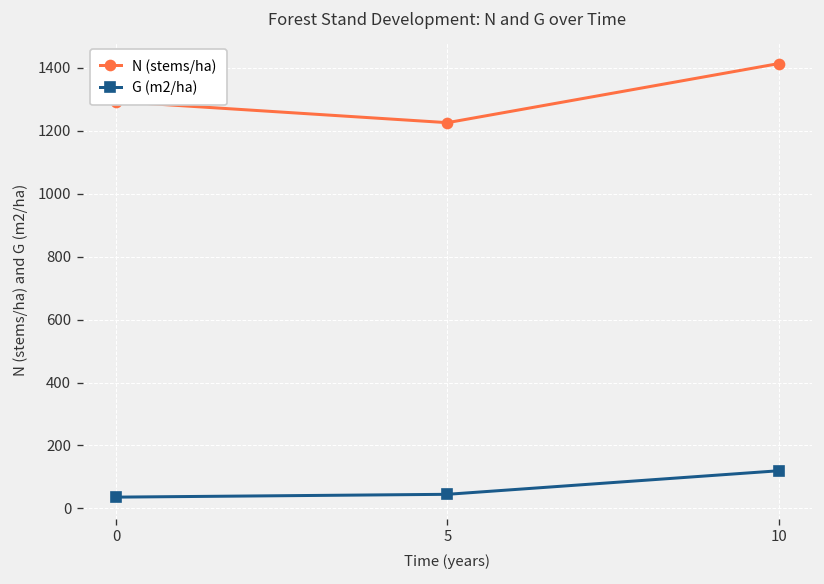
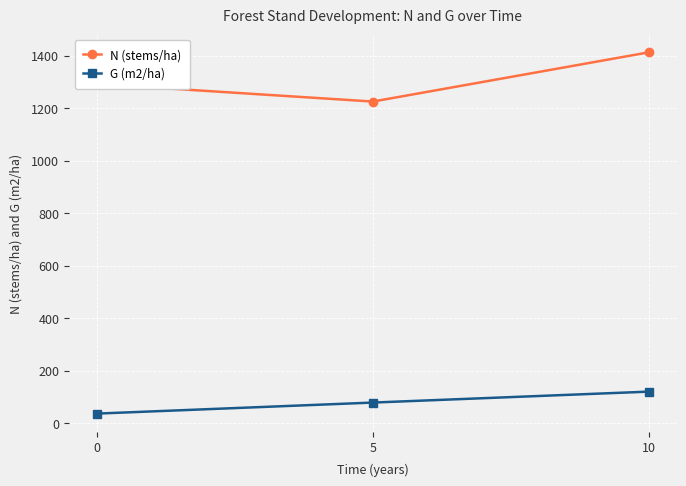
  {
    "N (stems/ha)": {
      "5": 1230,
      "10": 1410
    },
    "G (m2/ha)": {
      "0": 40,
-     "5": 40,
+     "5": 80,
      "10": 120
    }
  }
